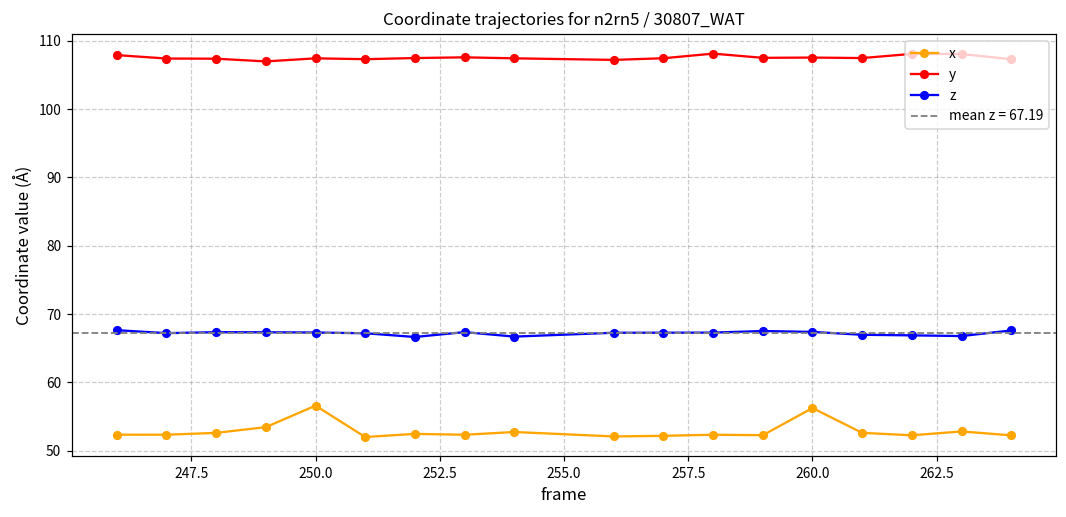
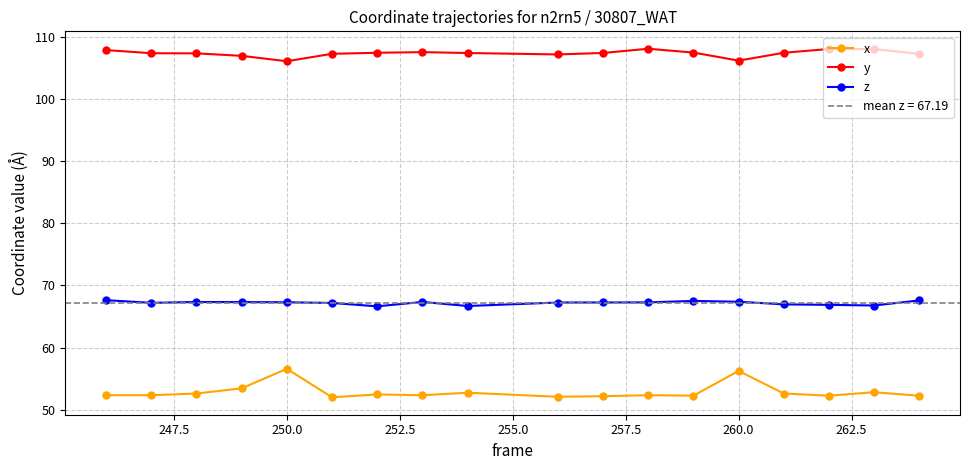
  {
    "x": {
      "250.0": 57,
      "260.0": 56
    },
    "y": {
-     "250.0": 107,
-     "260.0": 108
+     "250.0": 106,
+     "260.0": 106
    },
    "z": {
      "250.0": 67,
      "260.0": 67
    }
  }
